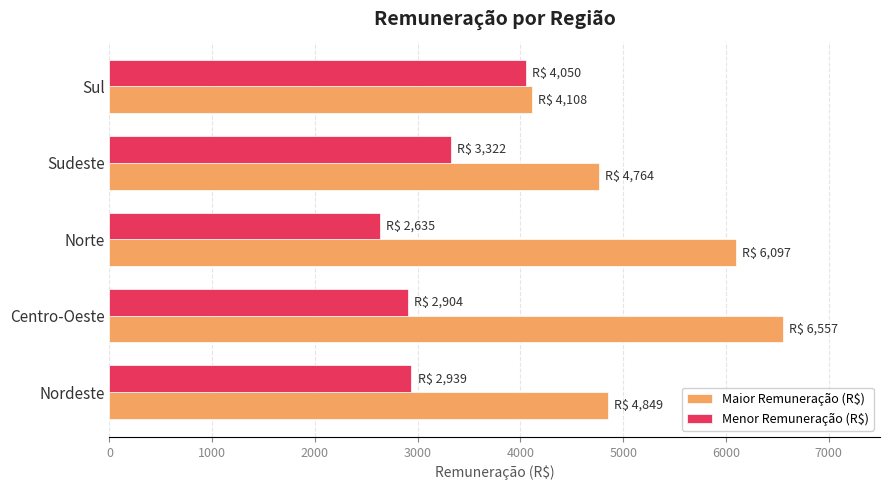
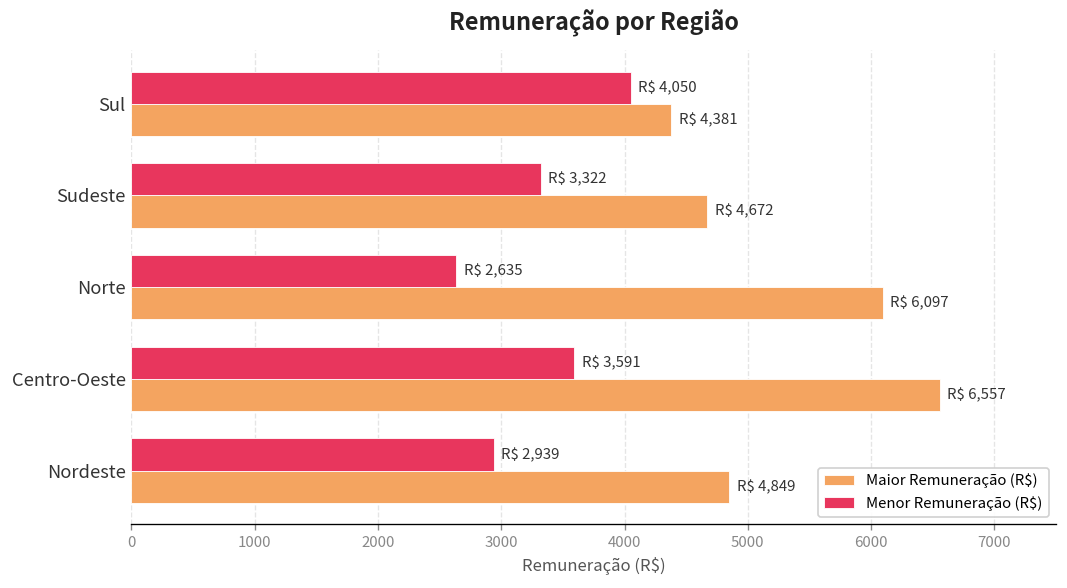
  {
    "Maior Remuneração (R$)": {
-     "Sul": "4,108",
-     "Sudeste": "4,764",
+     "Sul": "4,381",
+     "Sudeste": "4,672",
      "Norte": "6,097",
      "Centro-Oeste": "6,557",
      "Nordeste": "4,849"
    },
    "Menor Remuneração (R$)": {
      "Sul": "4,050",
      "Sudeste": "3,322",
      "Norte": "2,635",
-     "Centro-Oeste": "2,904",
+     "Centro-Oeste": "3,591",
      "Nordeste": "2,939"
    }
  }
